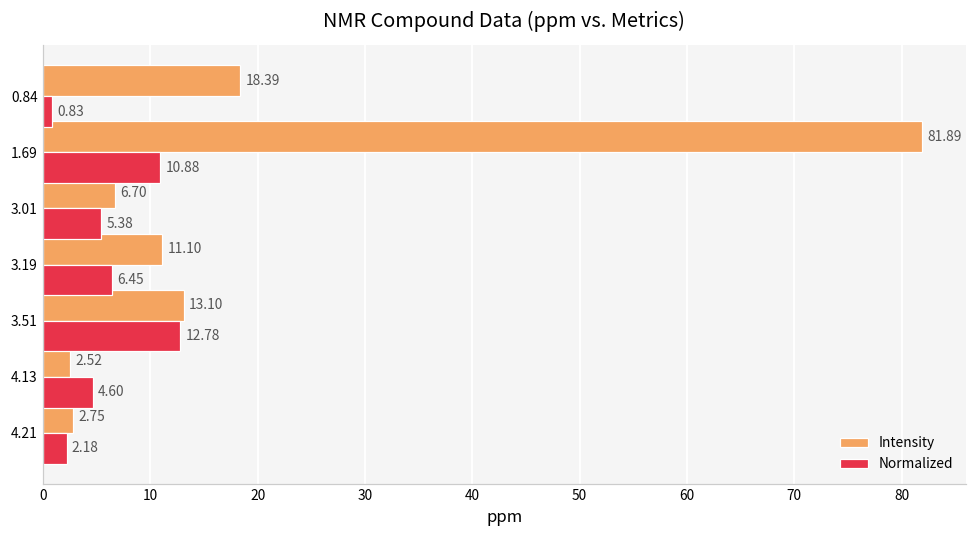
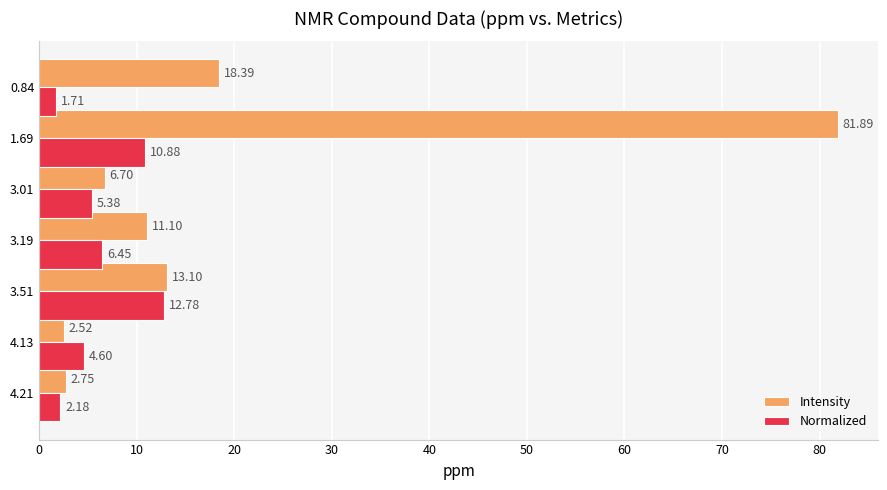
  {
    "Intensity": {
      "0.84": 18.39,
      "1.69": 81.89,
      "3.01": 6.70,
      "3.19": 11.10,
      "3.51": 13.10,
      "4.13": 2.52,
      "4.21": 2.75
    },
    "Normalized": {
-     "0.84": 0.83,
+     "0.84": 1.71,
      "1.69": 10.88,
      "3.01": 5.38,
      "3.19": 6.45,
      "3.51": 12.78,
      "4.13": 4.60,
      "4.21": 2.18
    }
  }
